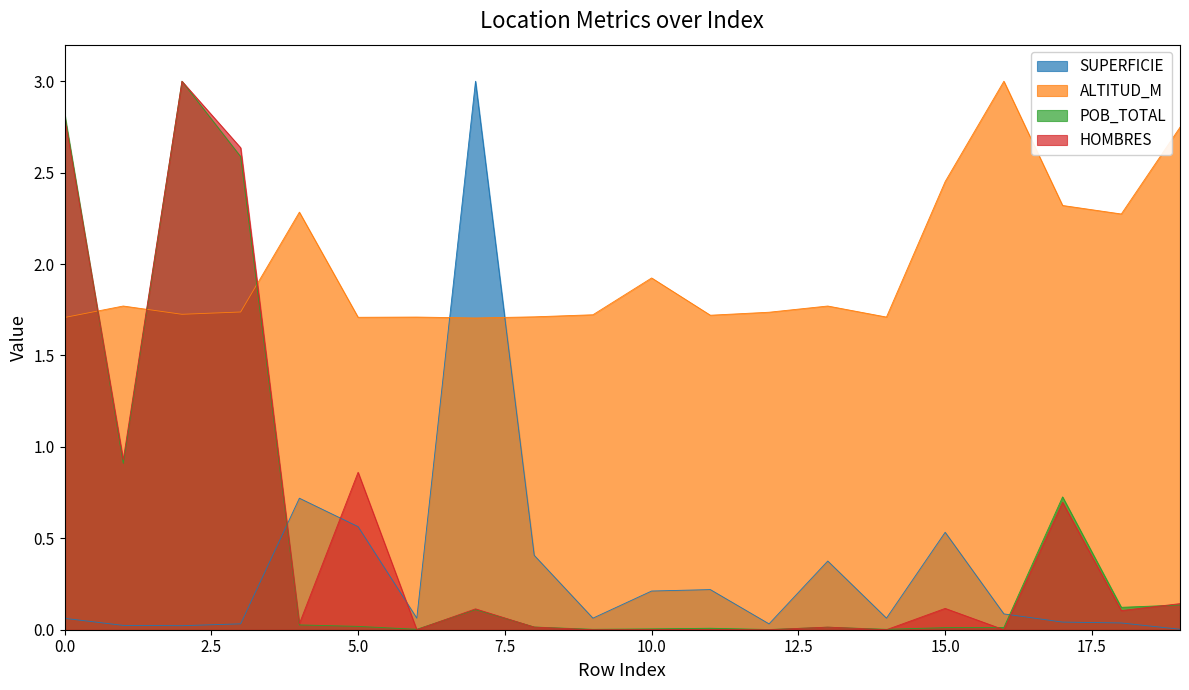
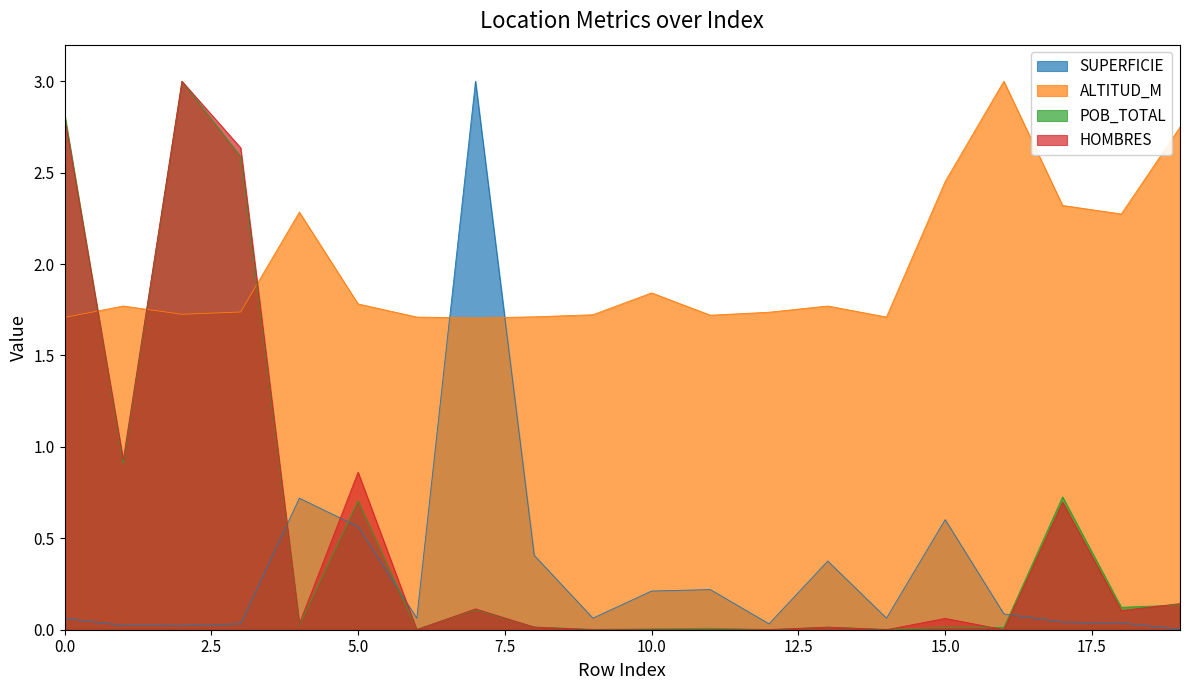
  {
    "SUPERFICIE": {
      "0.0": 0.06,
      "5.0": 0.56,
      "10.0": 0.21,
-     "15.0": 0.53
+     "15.0": 0.60
    },
    "ALTITUD_M": {
      "0.0": 1.71,
-     "5.0": 1.71,
-     "10.0": 1.92,
+     "5.0": 1.78,
+     "10.0": 1.84,
      "15.0": 2.45
    },
    "POB_TOTAL": {
      "0.0": 2.83,
-     "5.0": 0.02,
+     "5.0": 0.70,
      "15.0": 0.01
    },
    "HOMBRES": {
      "0.0": 2.81,
      "5.0": 0.86,
-     "15.0": 0.12
+     "15.0": 0.06
    }
  }
